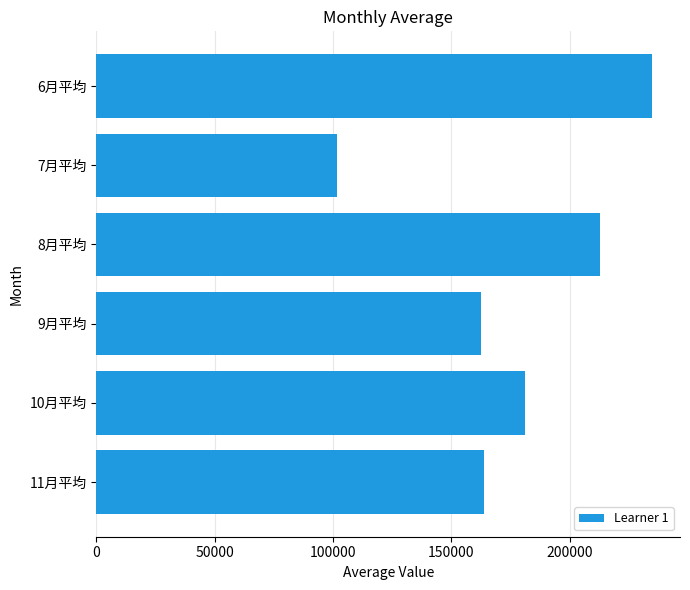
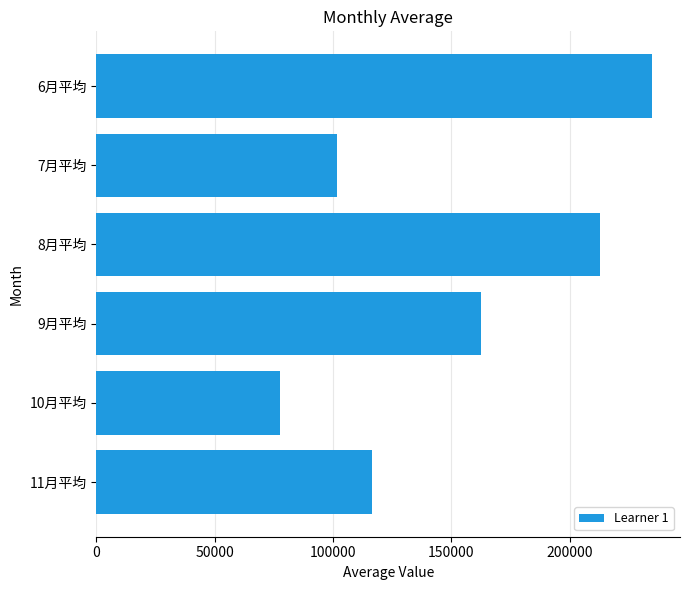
  {
    "6月平均": 235000,
    "7月平均": 102000,
    "8月平均": 213000,
    "9月平均": 163000,
-   "10月平均": 181000,
-   "11月平均": 164000
+   "10月平均": 78000,
+   "11月平均": 116000
  }
